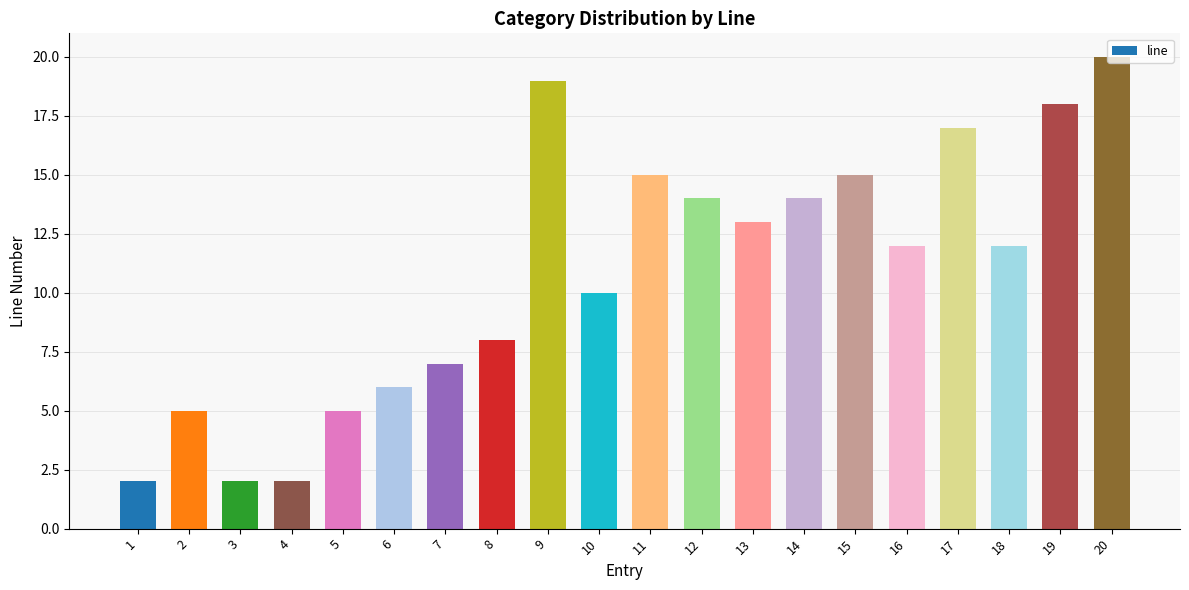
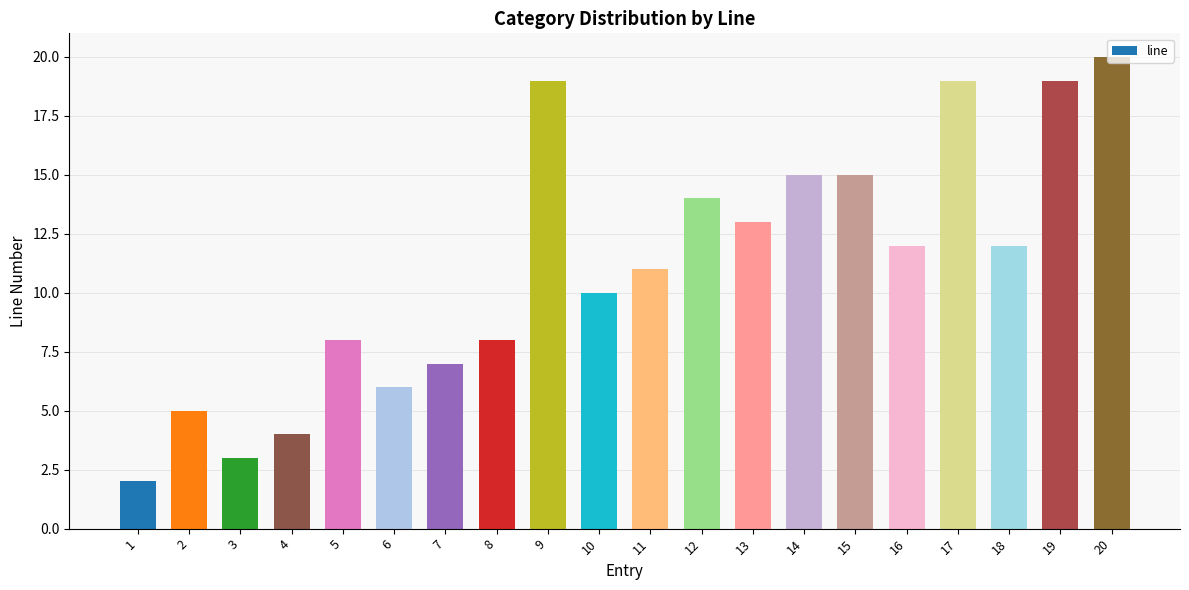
  {
    "1": 2,
    "2": 5,
-   "3": 2,
-   "4": 2,
-   "5": 5,
+   "3": 3,
+   "4": 4,
+   "5": 8,
    "6": 6,
    "7": 7,
    "8": 8,
    "9": 19,
    "10": 10,
-   "11": 15,
+   "11": 11,
    "12": 14,
    "13": 13,
-   "14": 14,
+   "14": 15,
    "15": 15,
    "16": 12,
-   "17": 17,
+   "17": 19,
    "18": 12,
-   "19": 18
+   "19": 19
  }
